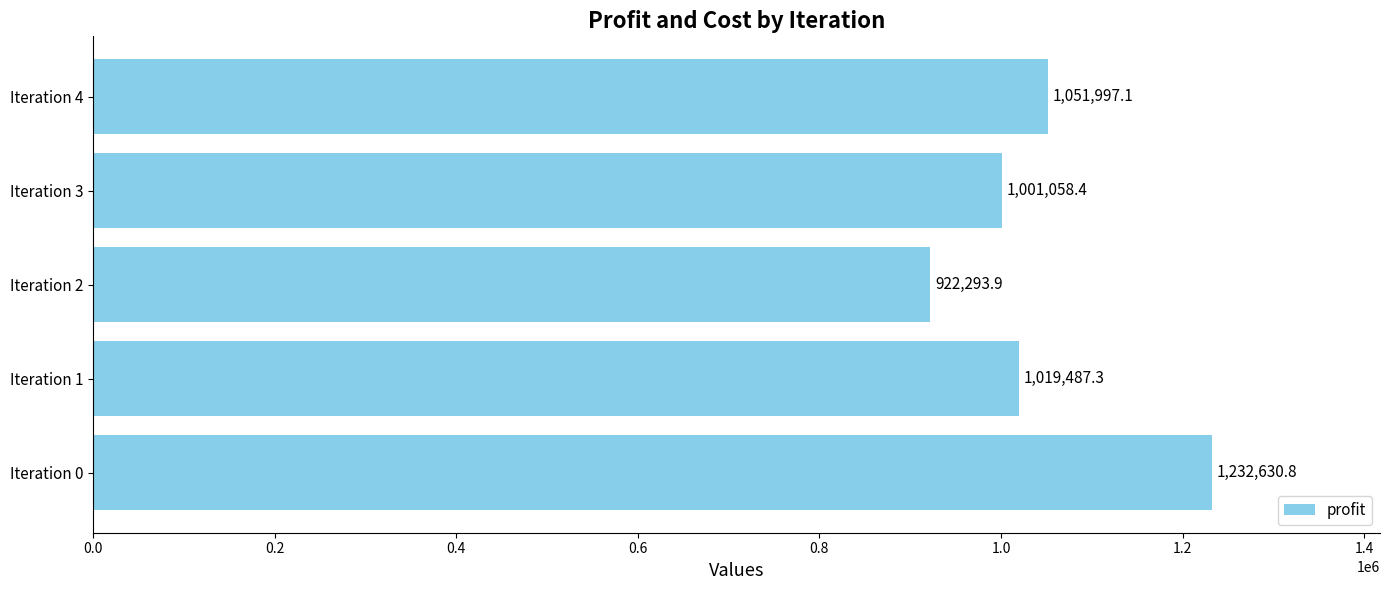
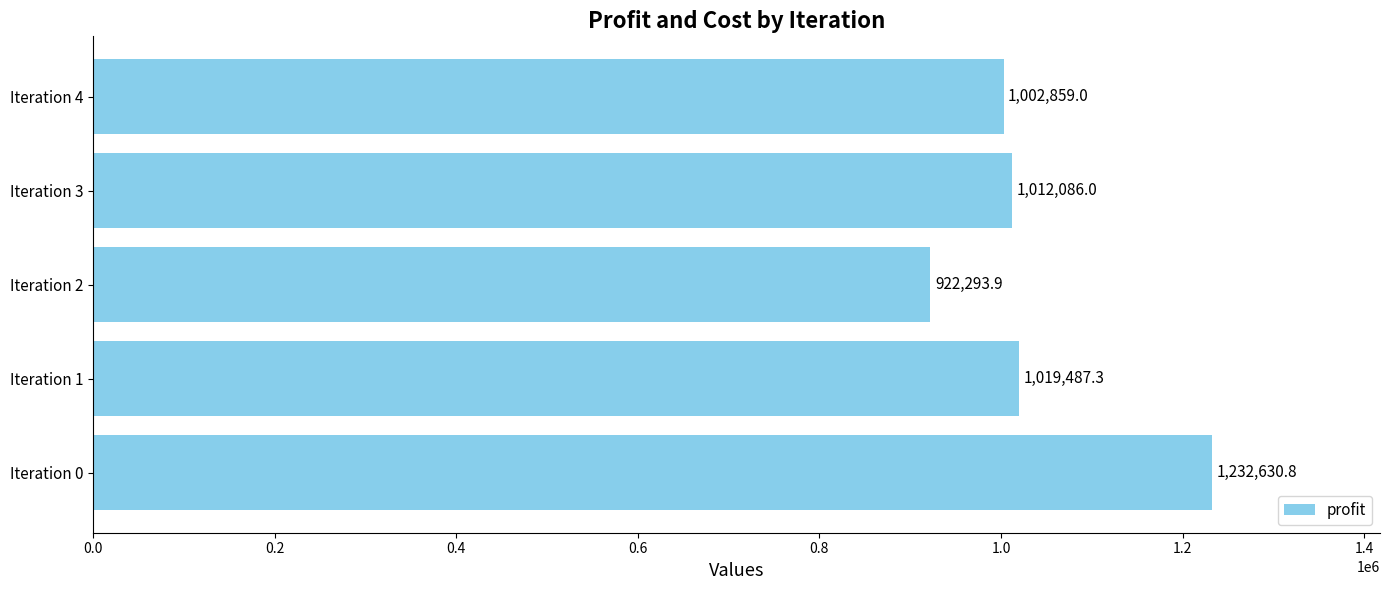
  {
-   "Iteration 4": "1,051,997.1",
-   "Iteration 3": "1,001,058.4",
+   "Iteration 4": "1,002,859.0",
+   "Iteration 3": "1,012,086.0",
    "Iteration 2": "922,293.9",
    "Iteration 1": "1,019,487.3",
    "Iteration 0": "1,232,630.8"
  }
